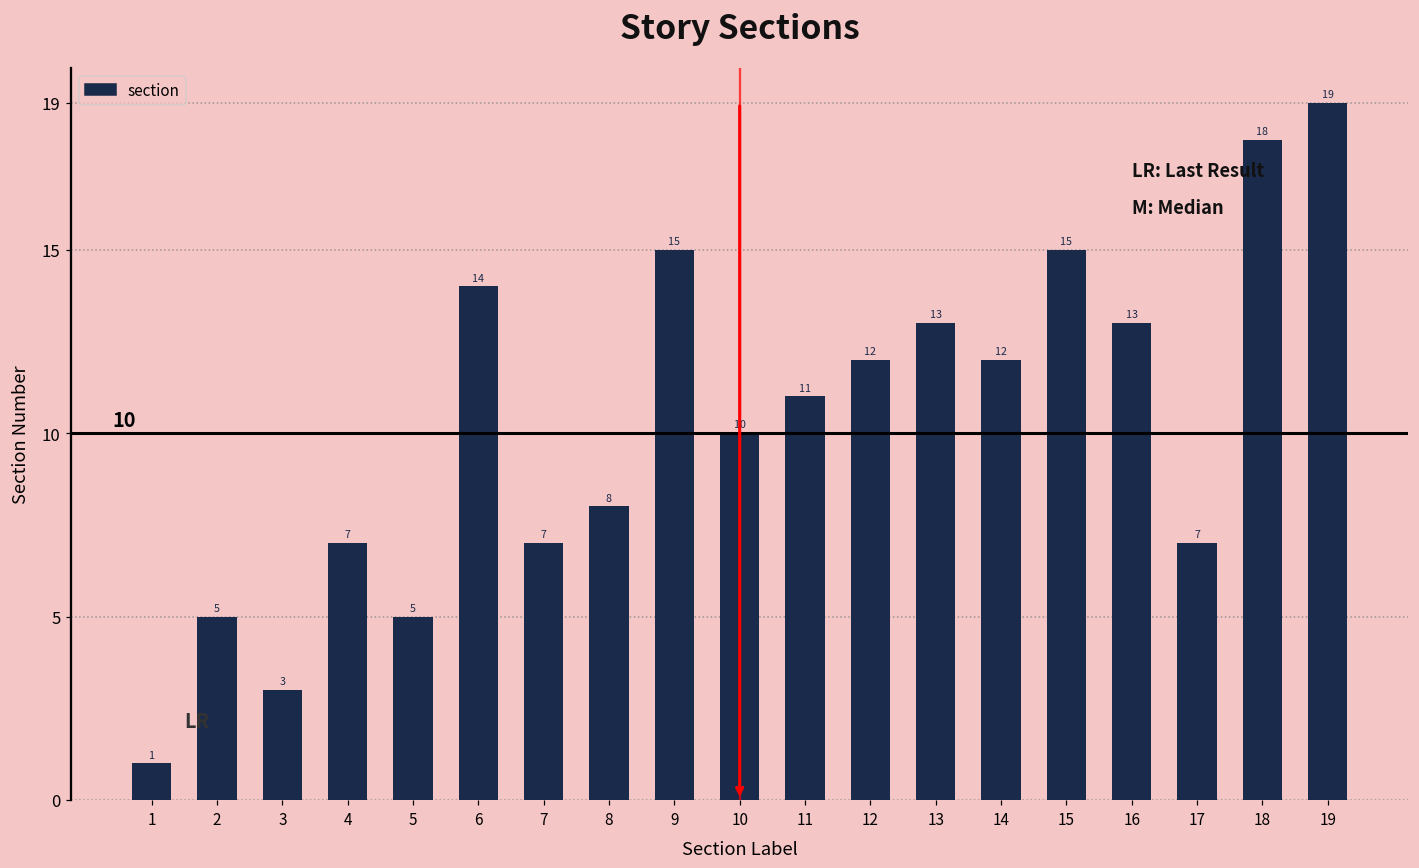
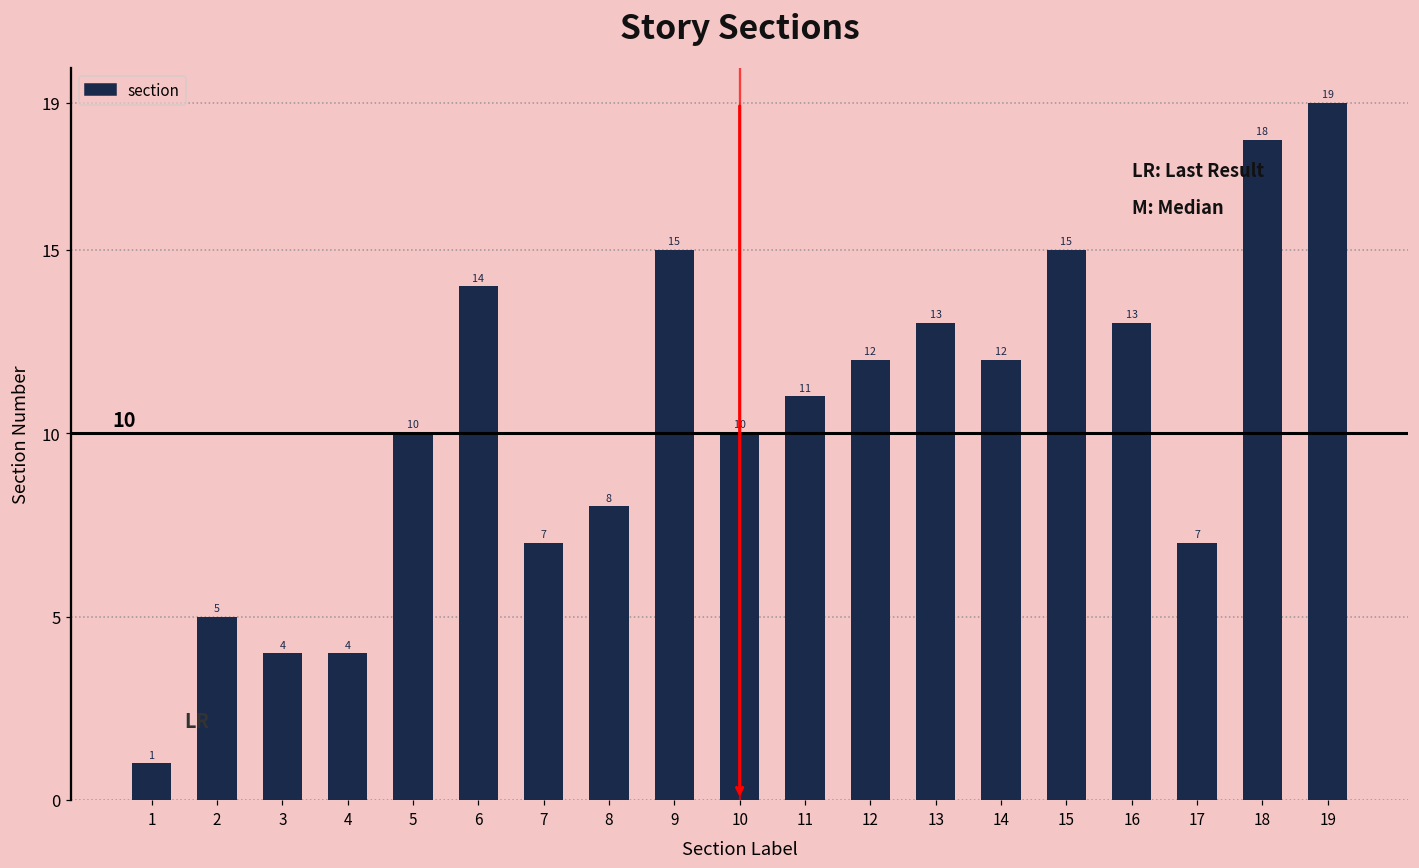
  {
    "1": 1,
    "2": 5,
-   "3": 3,
-   "4": 7,
-   "5": 5,
+   "3": 4,
+   "4": 4,
+   "5": 10,
    "6": 14,
    "7": 7,
    "8": 8,
    "9": 15,
    "10": 10,
    "11": 11,
    "12": 12,
    "13": 13,
    "14": 12,
    "15": 15,
    "16": 13,
    "17": 7,
    "18": 18,
    "19": 19
  }
